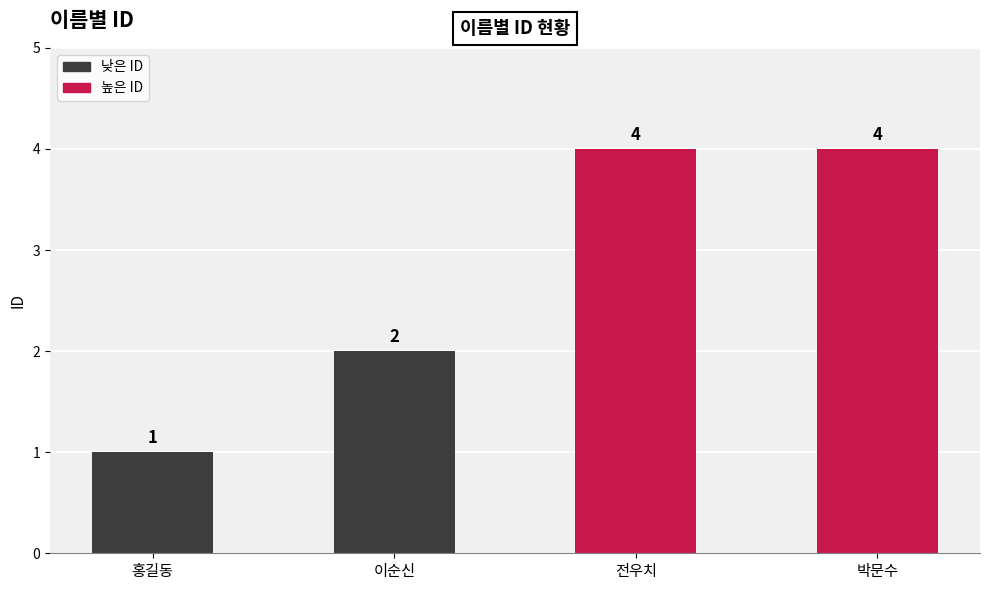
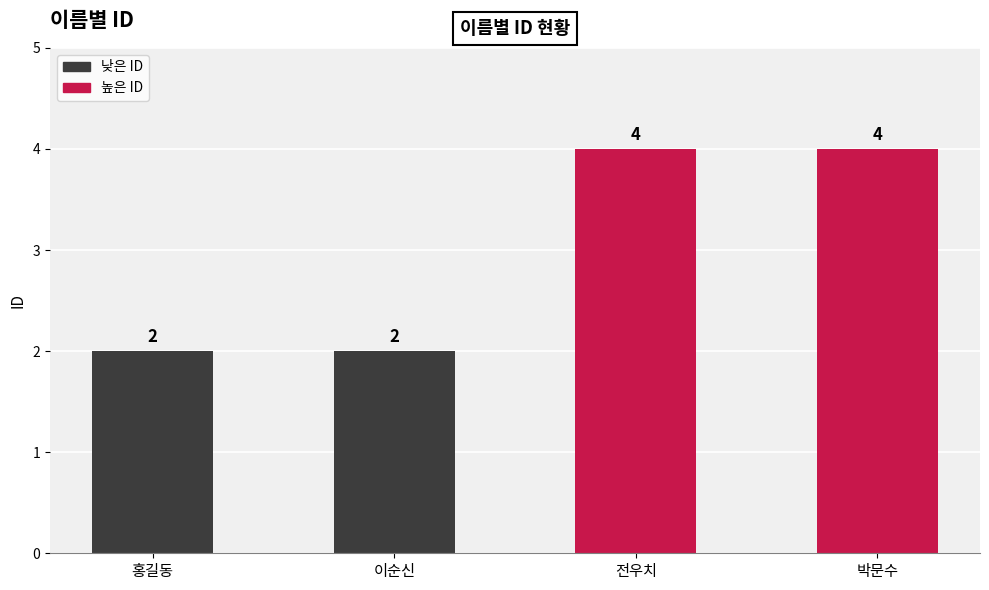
  {
-   "홍길동": 1,
+   "홍길동": 2,
    "이순신": 2,
    "전우치": 4,
    "박문수": 4
  }
